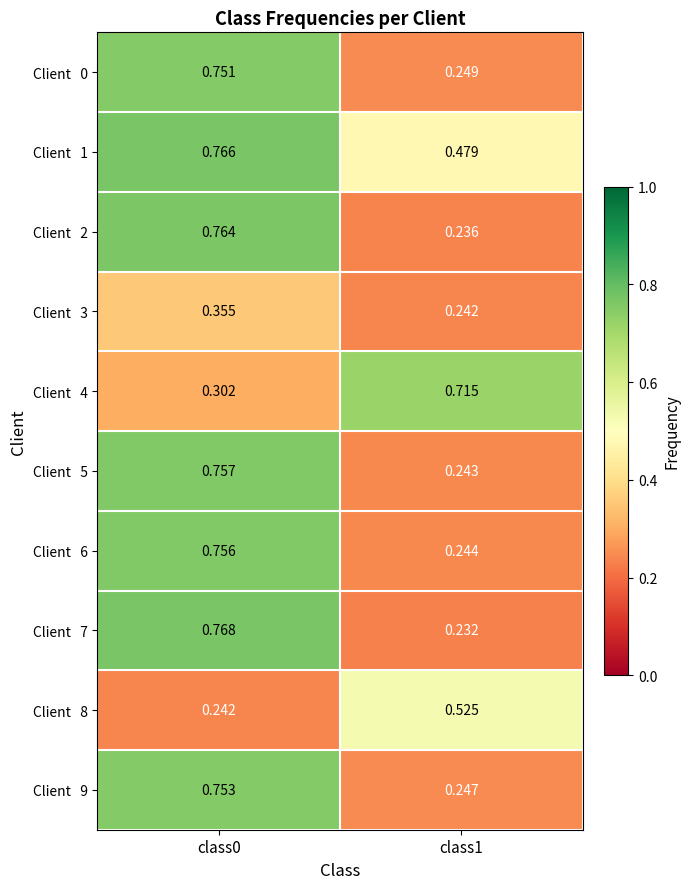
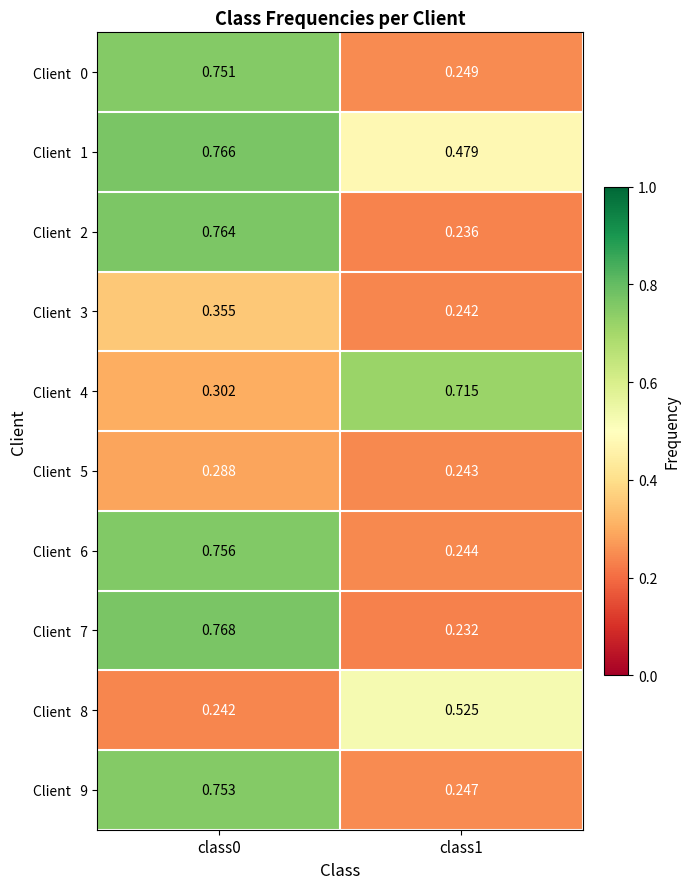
  {
    "Client 0": {
      "class0": 0.751,
      "class1": 0.249
    },
    "Client 1": {
      "class0": 0.766,
      "class1": 0.479
    },
    "Client 2": {
      "class0": 0.764,
      "class1": 0.236
    },
    "Client 3": {
      "class0": 0.355,
      "class1": 0.242
    },
    "Client 4": {
      "class0": 0.302,
      "class1": 0.715
    },
    "Client 5": {
-     "class0": 0.757,
+     "class0": 0.288,
      "class1": 0.243
    },
    "Client 6": {
      "class0": 0.756,
      "class1": 0.244
    },
    "Client 7": {
      "class0": 0.768,
      "class1": 0.232
    },
    "Client 8": {
      "class0": 0.242,
      "class1": 0.525
    },
    "Client 9": {
      "class0": 0.753,
      "class1": 0.247
    }
  }
